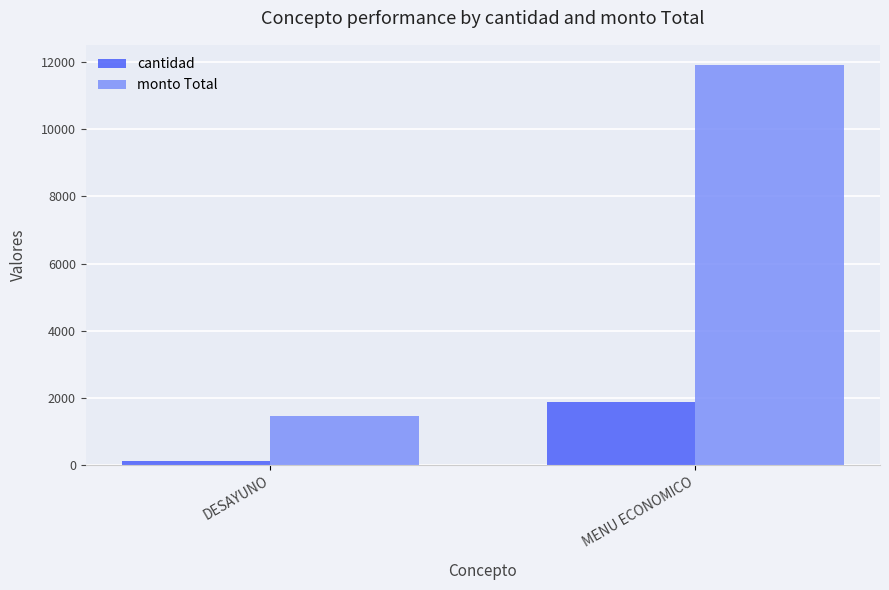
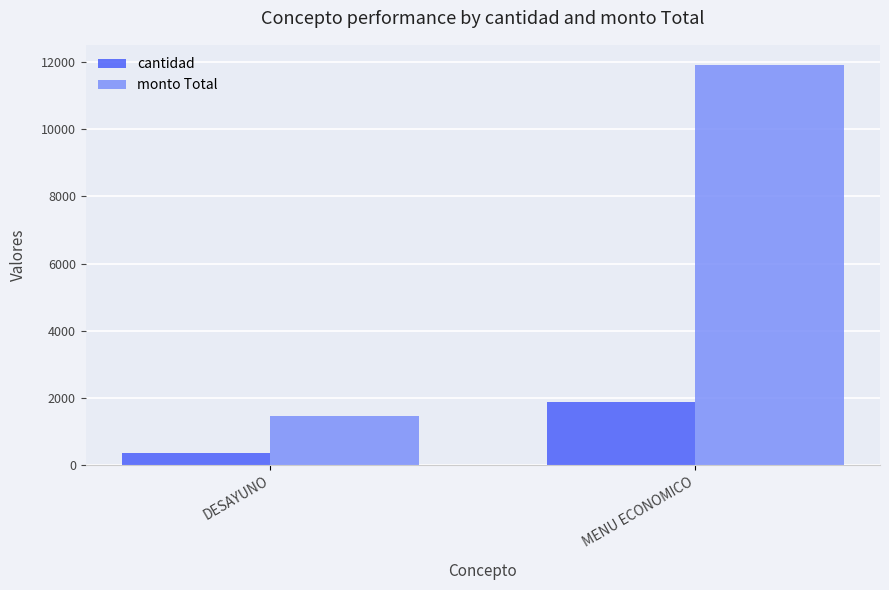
  {
    "cantidad": {
-     "DESAYUNO": 100,
+     "DESAYUNO": 400,
      "MENU ECONOMICO": 1900
    },
    "monto Total": {
      "DESAYUNO": 1500,
      "MENU ECONOMICO": 11900
    }
  }
